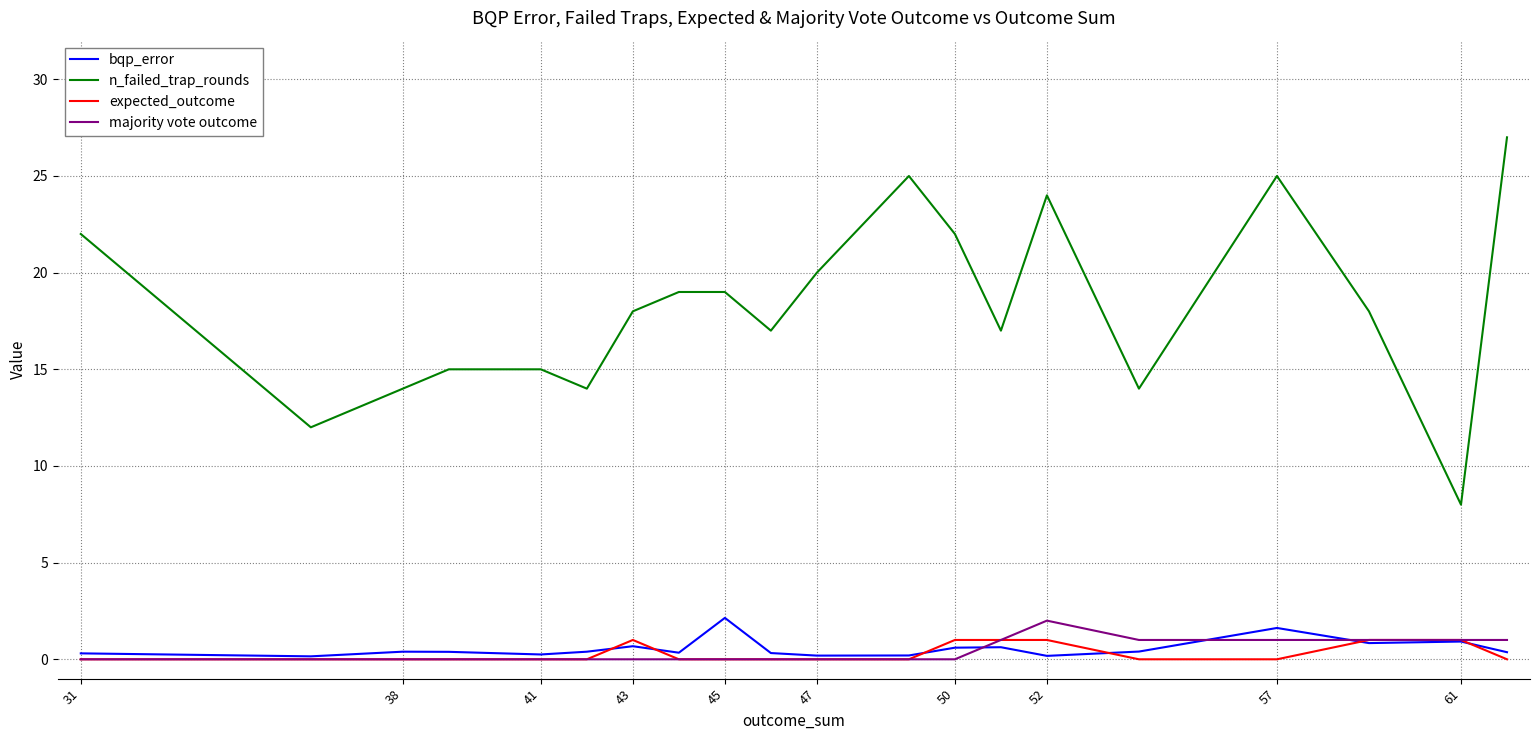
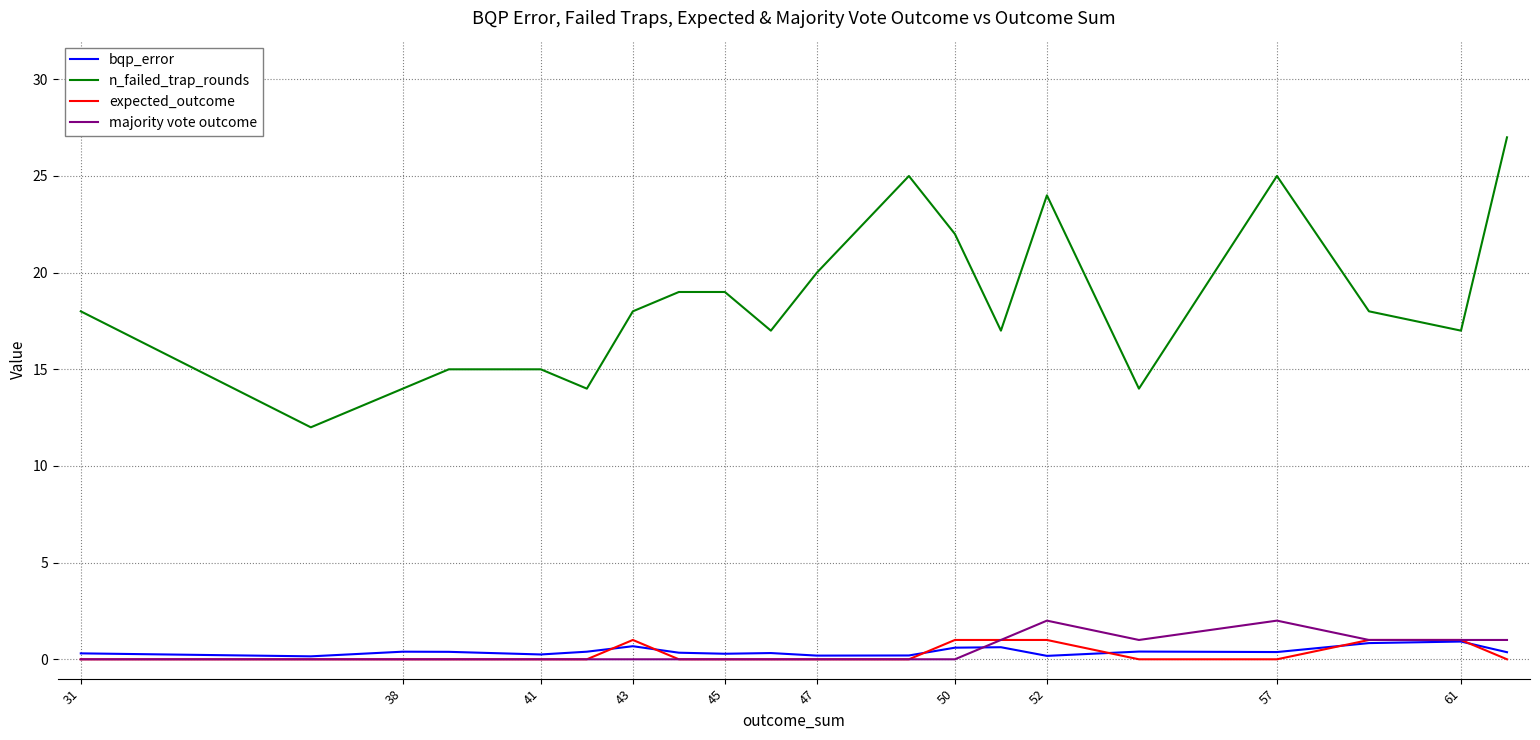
  {
    "bqp_error": {
      "31": 0.3,
      "38": 0.4,
      "41": 0.3,
      "43": 0.7,
-     "45": 2.1,
+     "45": 0.3,
      "47": 0.2,
      "50": 0.6,
      "52": 0.2,
-     "57": 1.6
+     "57": 0.4
    },
    "n_failed_trap_rounds": {
-     "31": 22,
+     "31": 18,
      "38": 14,
      "41": 15,
      "43": 18,
      "45": 19,
      "47": 20,
      "50": 22,
      "52": 24,
      "57": 25,
-     "61": 8
+     "61": 17
    },
    "expected_outcome": {
      "43": 1.0,
      "50": 1.0,
      "52": 1.0,
      "57": 0.0
    },
    "majority vote outcome": {
      "43": 0,
      "50": 0,
      "52": 2,
-     "57": 1
+     "57": 2
    }
  }
